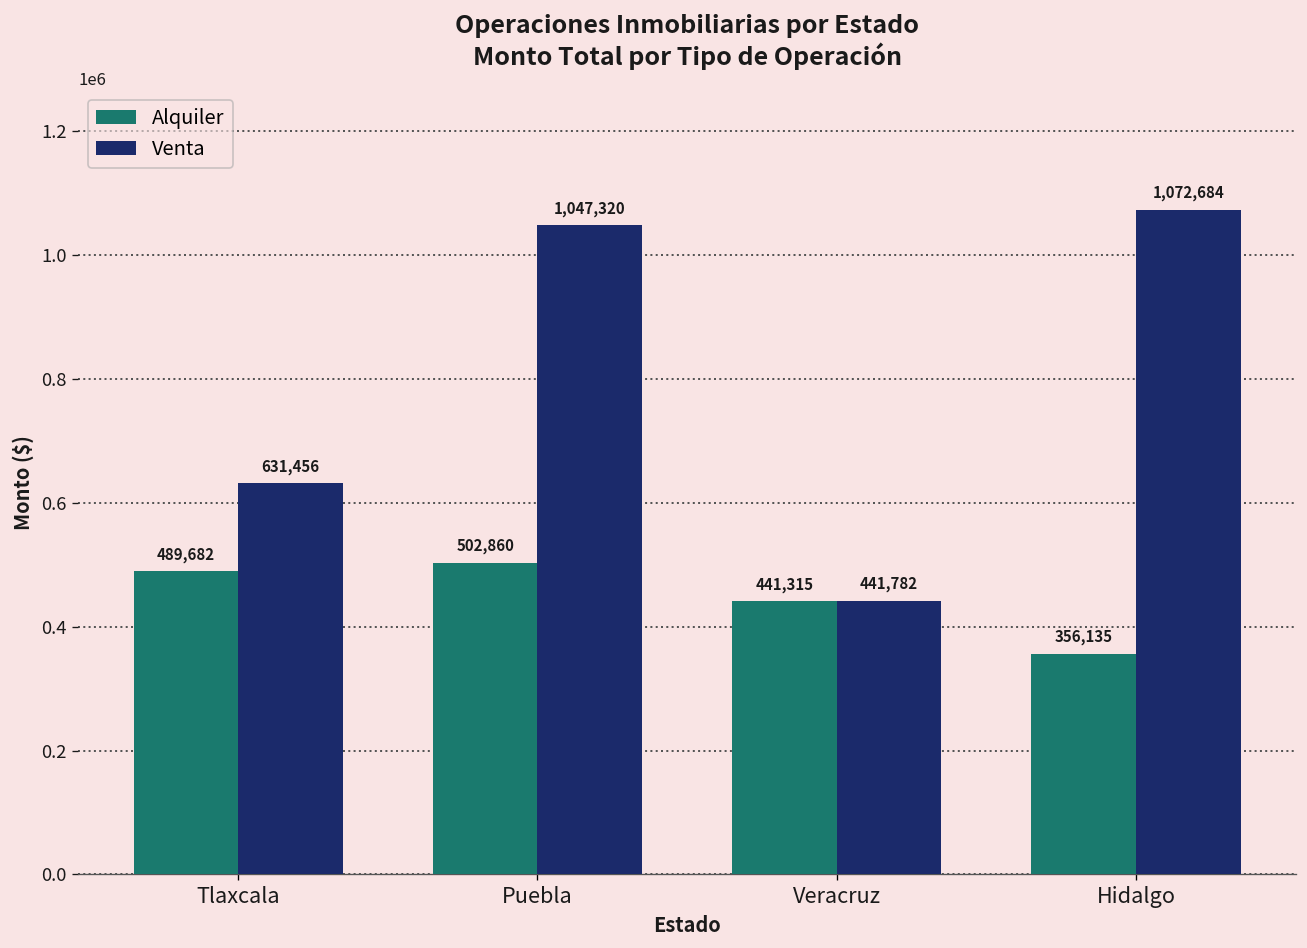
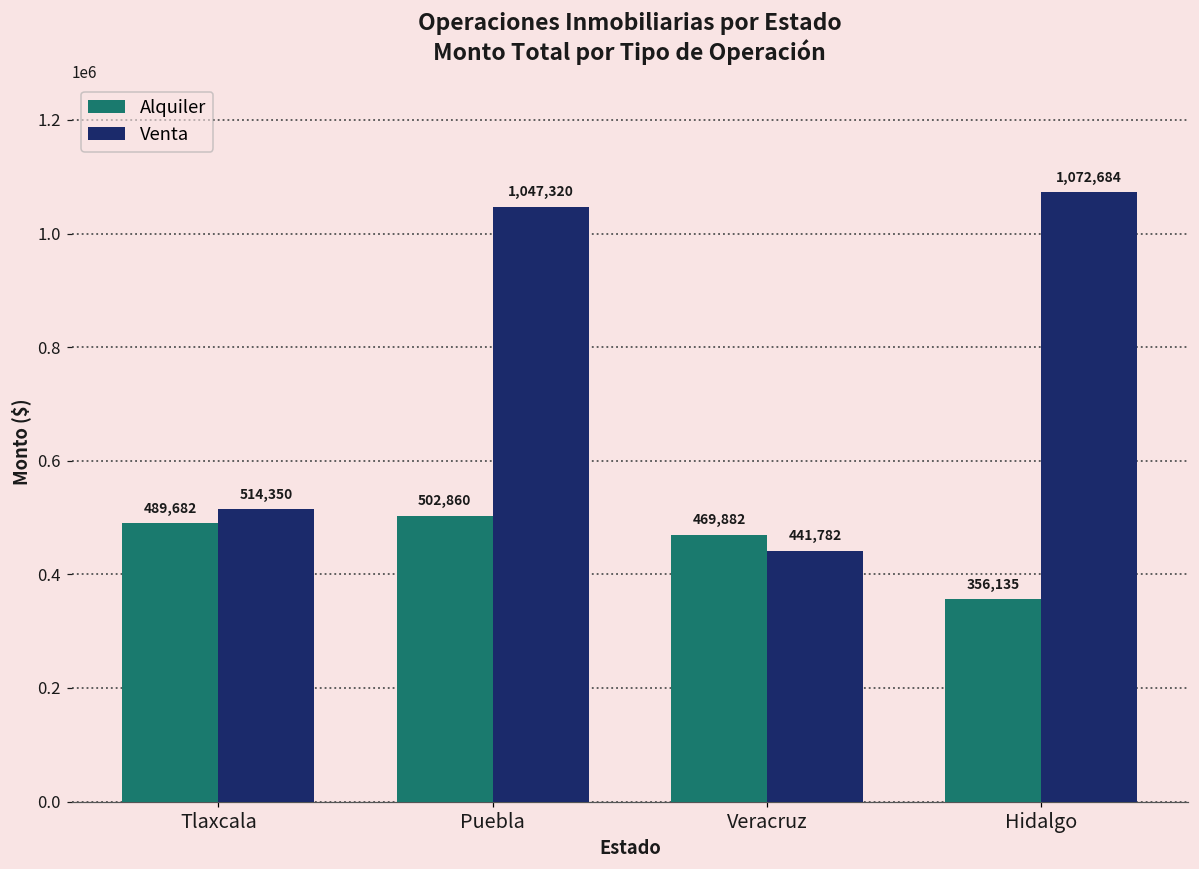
  {
    "Alquiler": {
      "Tlaxcala": "489,682",
      "Puebla": "502,860",
-     "Veracruz": "441,315",
+     "Veracruz": "469,882",
      "Hidalgo": "356,135"
    },
    "Venta": {
-     "Tlaxcala": "631,456",
+     "Tlaxcala": "514,350",
      "Puebla": "1,047,320",
      "Veracruz": "441,782",
      "Hidalgo": "1,072,684"
    }
  }
